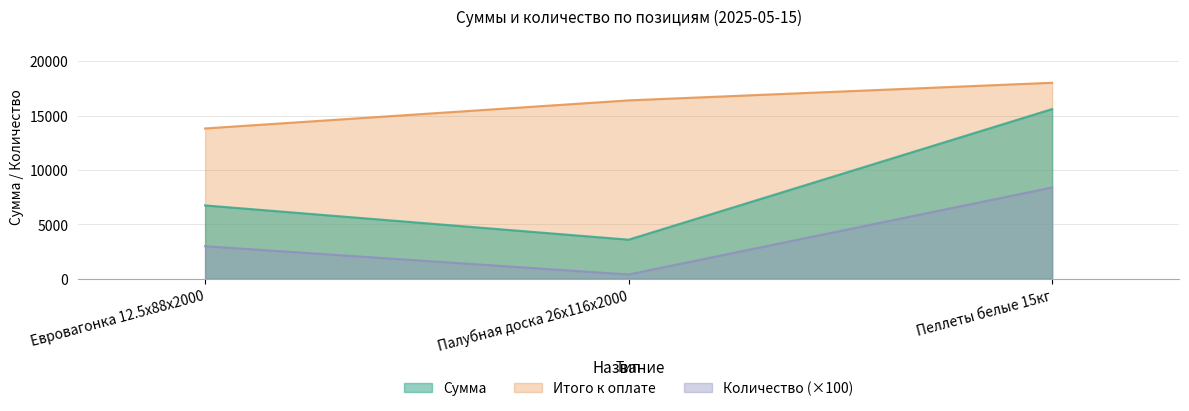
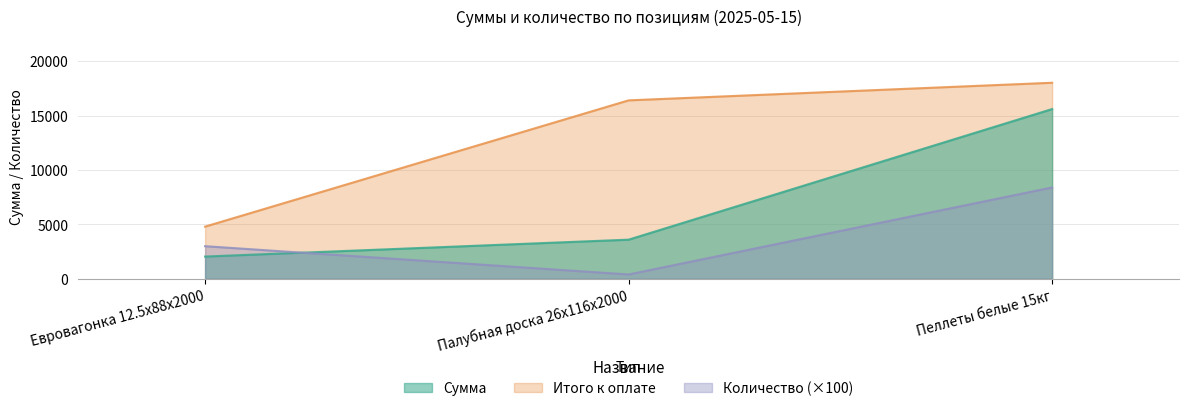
  {
    "Итого к оплате": {
-     "Евровагонка 12.5x88x2000": 13800,
+     "Евровагонка 12.5x88x2000": 4800,
      "Палубная доска 26x116x2000": 16400,
      "Пеллеты белые 15кг": 18000
    },
    "Сумма": {
-     "Евровагонка 12.5x88x2000": 6700,
+     "Евровагонка 12.5x88x2000": 2000,
      "Палубная доска 26x116x2000": 3600,
      "Пеллеты белые 15кг": 15600
    },
    "Количество (×100)": {
      "Евровагонка 12.5x88x2000": 3000,
      "Палубная доска 26x116x2000": 400,
      "Пеллеты белые 15кг": 8400
    }
  }
